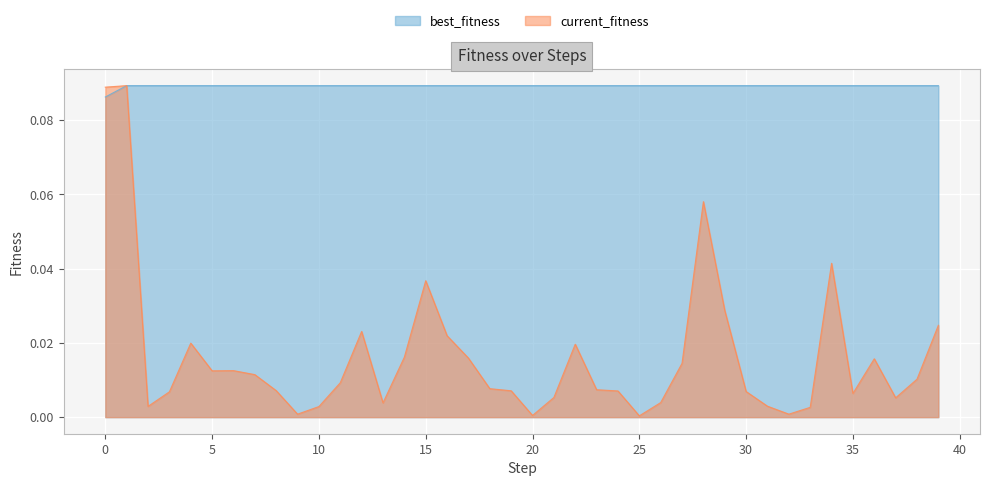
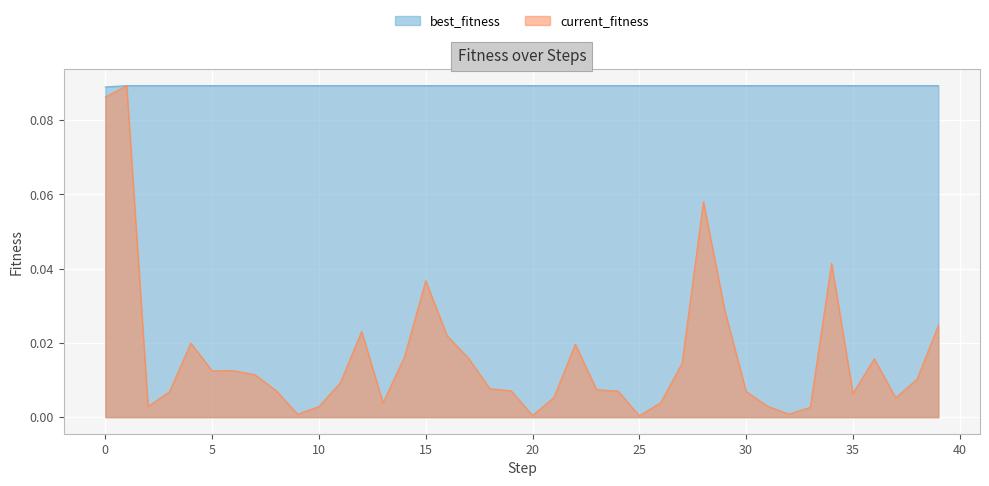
  {
    "best_fitness": {
-     "0": 0.086,
+     "0": 0.089,
      "5": 0.089,
      "10": 0.089,
      "15": 0.089,
      "20": 0.089,
      "25": 0.089,
      "30": 0.089,
      "35": 0.089
    },
    "current_fitness": {
-     "0": 0.089,
+     "0": 0.086,
      "5": 0.012,
      "10": 0.003,
      "15": 0.037,
      "20": 0.000,
      "25": 0.000,
      "30": 0.007,
      "35": 0.006
    }
  }
